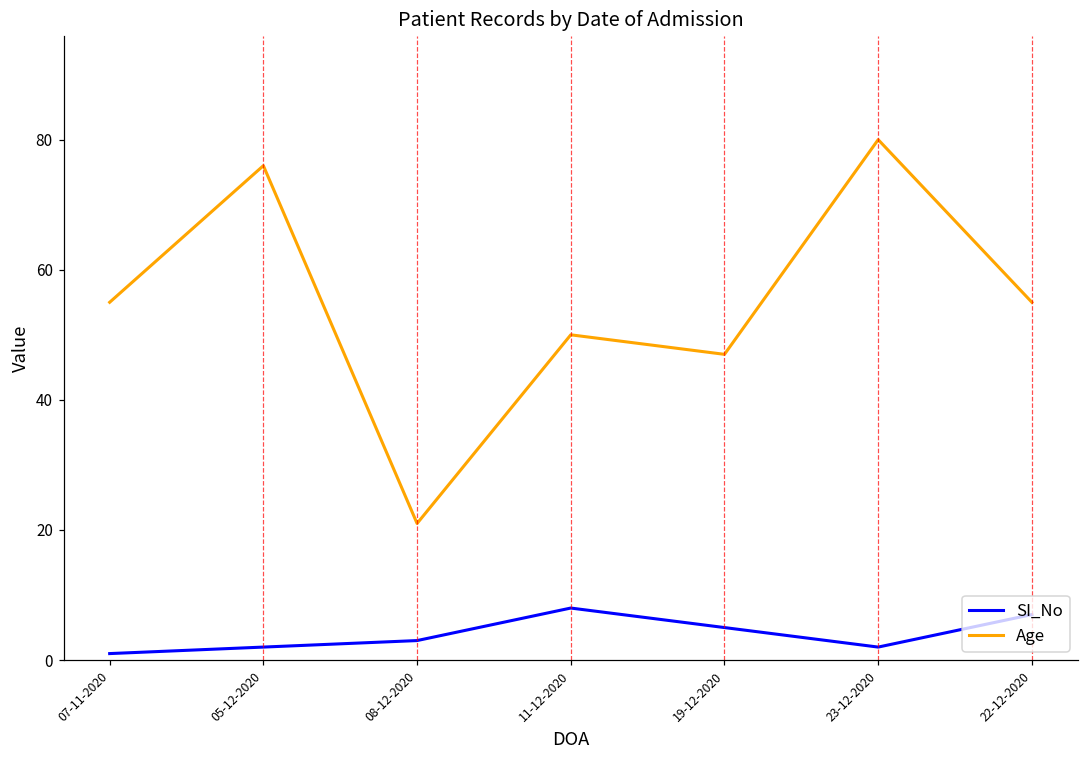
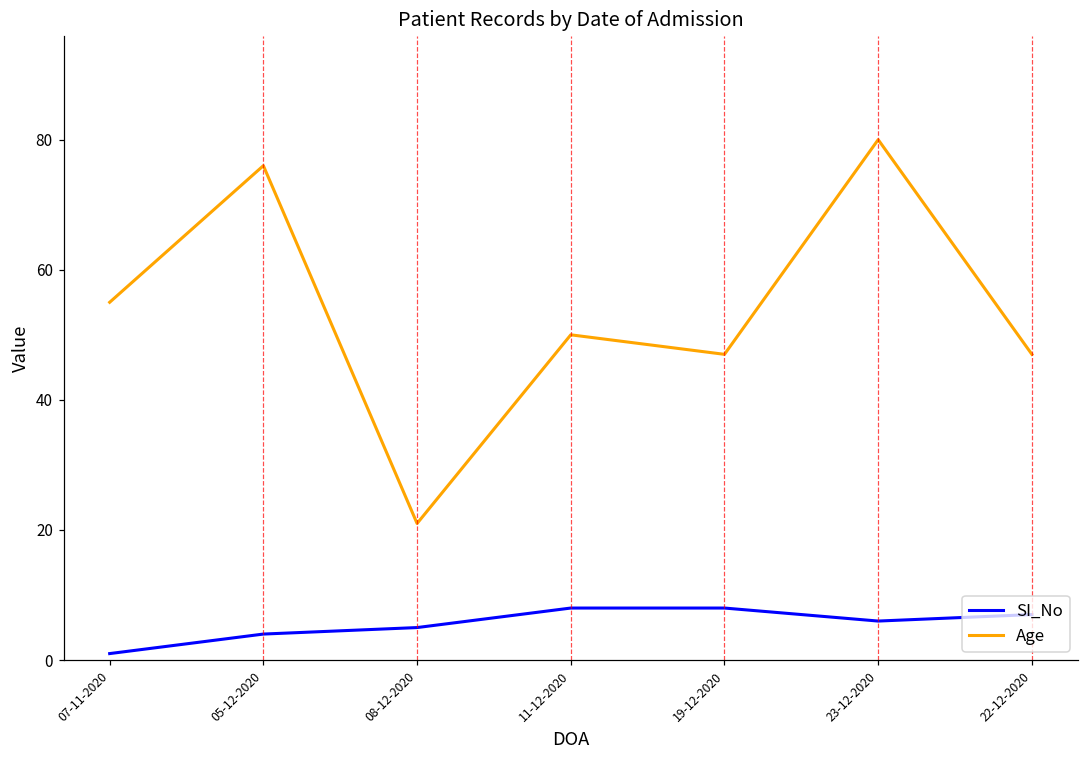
  {
    "SI_No": {
      "07-11-2020": 1,
-     "05-12-2020": 2,
-     "08-12-2020": 3,
+     "05-12-2020": 4,
+     "08-12-2020": 5,
      "11-12-2020": 8,
-     "19-12-2020": 5,
-     "23-12-2020": 2
+     "19-12-2020": 8,
+     "23-12-2020": 6
    },
    "Age": {
      "07-11-2020": 55,
      "05-12-2020": 76,
      "08-12-2020": 21,
      "11-12-2020": 50,
      "19-12-2020": 47,
      "23-12-2020": 80,
-     "22-12-2020": 55
+     "22-12-2020": 47
    }
  }
